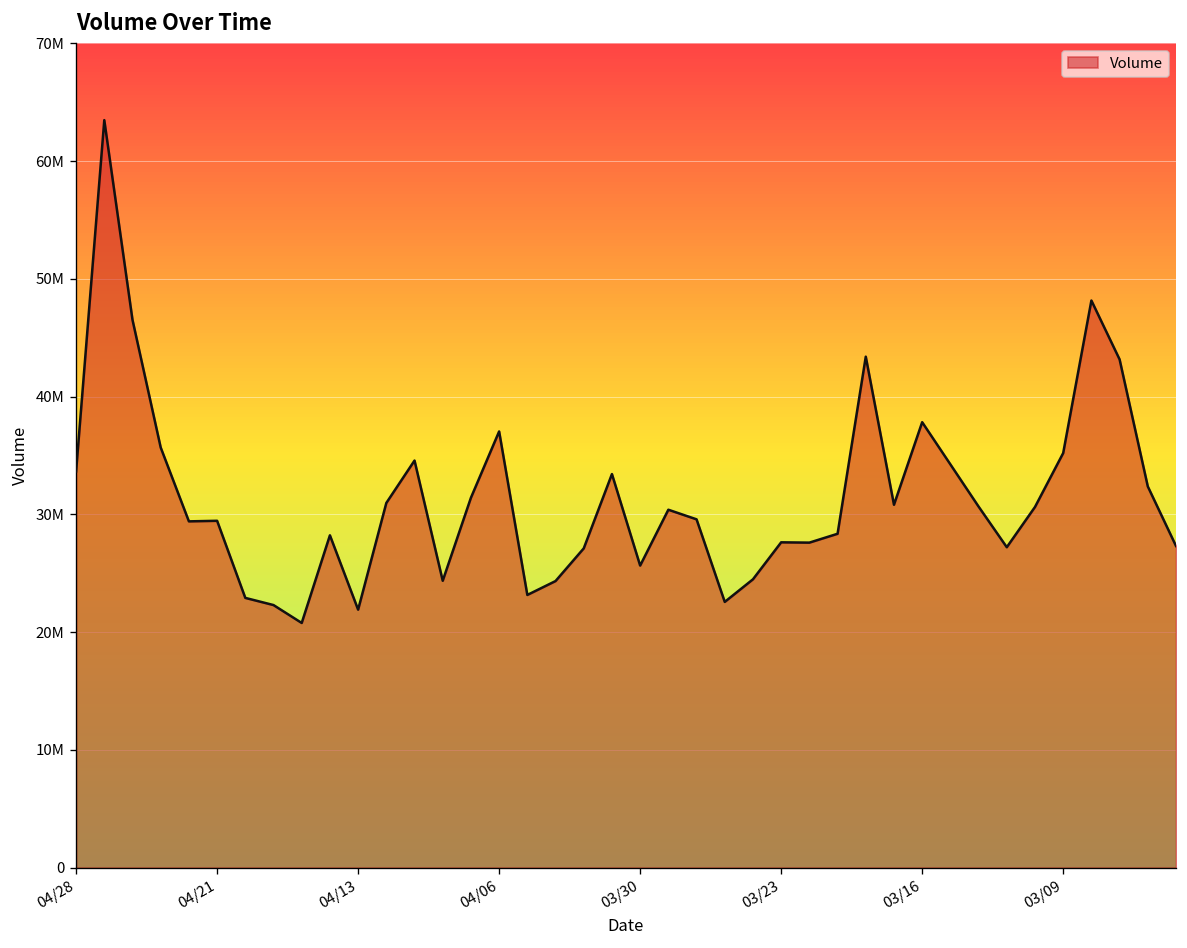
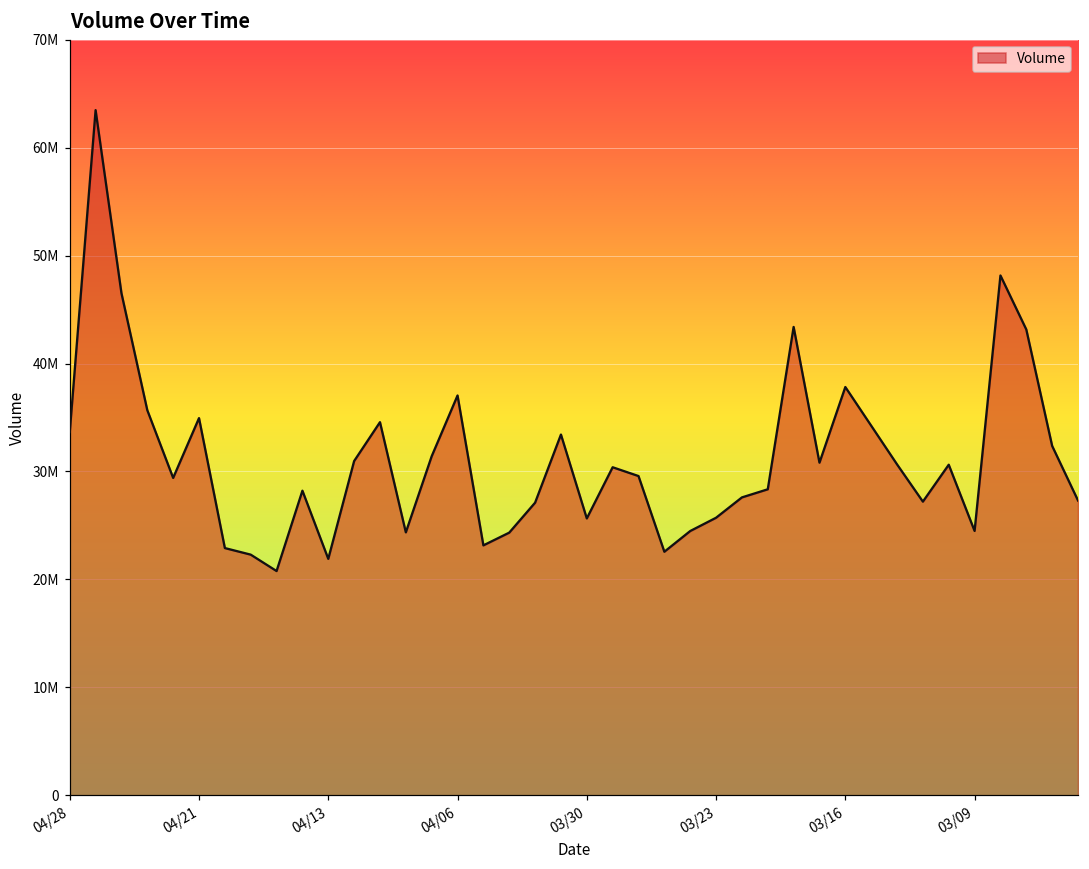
  {
    "04/28": 34000000,
-   "04/21": 29000000,
+   "04/21": 35000000,
    "04/13": 22000000,
    "04/06": 37000000,
    "03/30": 26000000,
-   "03/23": 28000000,
+   "03/23": 26000000,
    "03/16": 38000000,
-   "03/09": 35000000
+   "03/09": 24000000
  }
